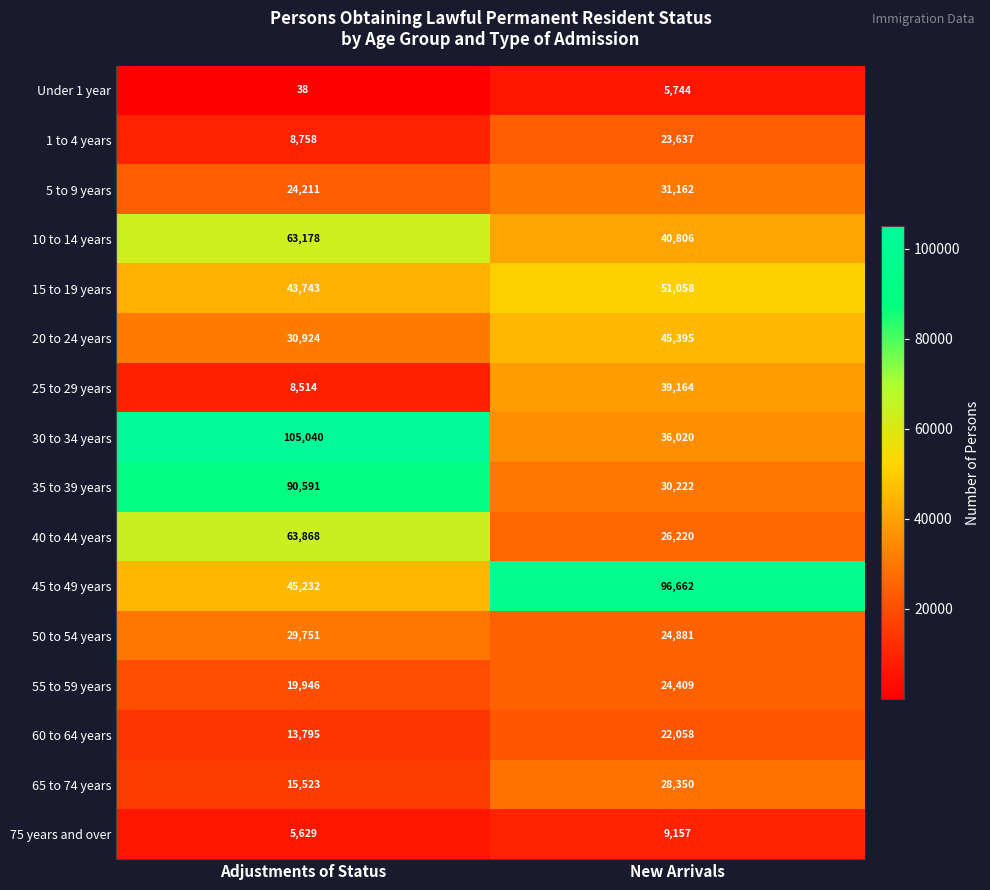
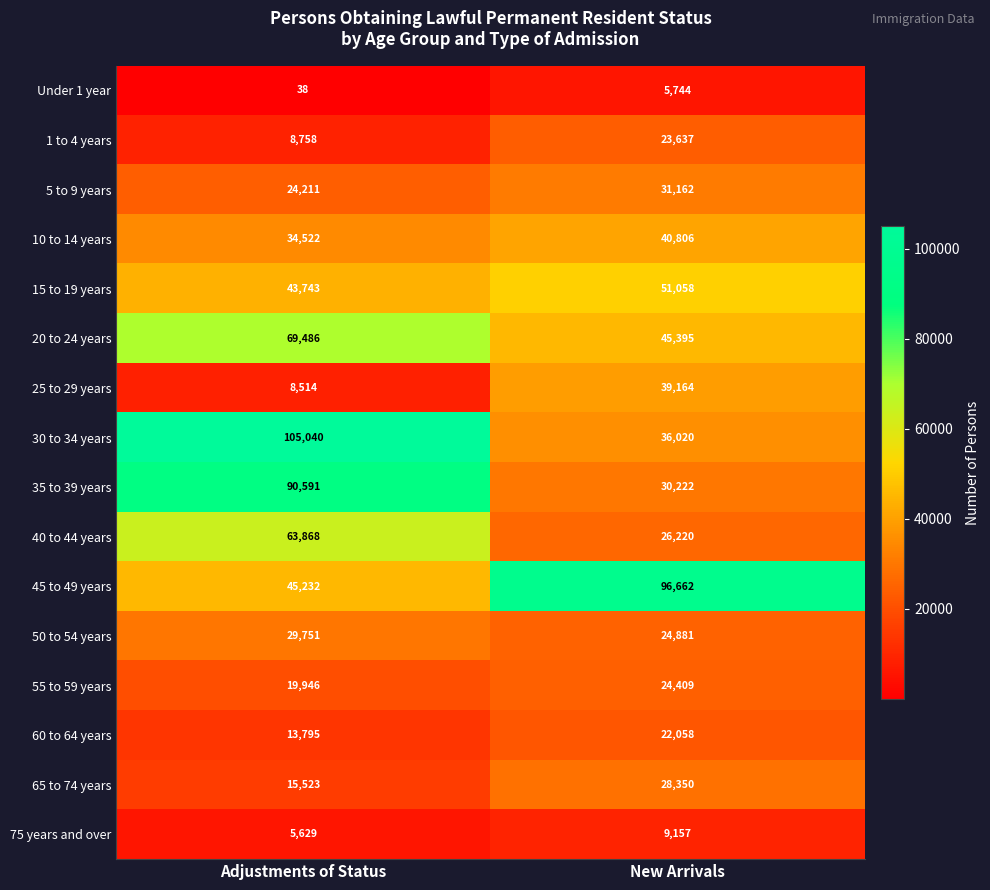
  {
    "Under 1 year": {
      "Adjustments of Status": "38",
      "New Arrivals": "5,744"
    },
    "1 to 4 years": {
      "Adjustments of Status": "8,758",
      "New Arrivals": "23,637"
    },
    "5 to 9 years": {
      "Adjustments of Status": "24,211",
      "New Arrivals": "31,162"
    },
    "10 to 14 years": {
-     "Adjustments of Status": "63,178",
+     "Adjustments of Status": "34,522",
      "New Arrivals": "40,806"
    },
    "15 to 19 years": {
      "Adjustments of Status": "43,743",
      "New Arrivals": "51,058"
    },
    "20 to 24 years": {
-     "Adjustments of Status": "30,924",
+     "Adjustments of Status": "69,486",
      "New Arrivals": "45,395"
    },
    "25 to 29 years": {
      "Adjustments of Status": "8,514",
      "New Arrivals": "39,164"
    },
    "30 to 34 years": {
      "Adjustments of Status": "105,040",
      "New Arrivals": "36,020"
    },
    "35 to 39 years": {
      "Adjustments of Status": "90,591",
      "New Arrivals": "30,222"
    },
    "40 to 44 years": {
      "Adjustments of Status": "63,868",
      "New Arrivals": "26,220"
    },
    "45 to 49 years": {
      "Adjustments of Status": "45,232",
      "New Arrivals": "96,662"
    },
    "50 to 54 years": {
      "Adjustments of Status": "29,751",
      "New Arrivals": "24,881"
    },
    "55 to 59 years": {
      "Adjustments of Status": "19,946",
      "New Arrivals": "24,409"
    },
    "60 to 64 years": {
      "Adjustments of Status": "13,795",
      "New Arrivals": "22,058"
    },
    "65 to 74 years": {
      "Adjustments of Status": "15,523",
      "New Arrivals": "28,350"
    },
    "75 years and over": {
      "Adjustments of Status": "5,629",
      "New Arrivals": "9,157"
    }
  }
